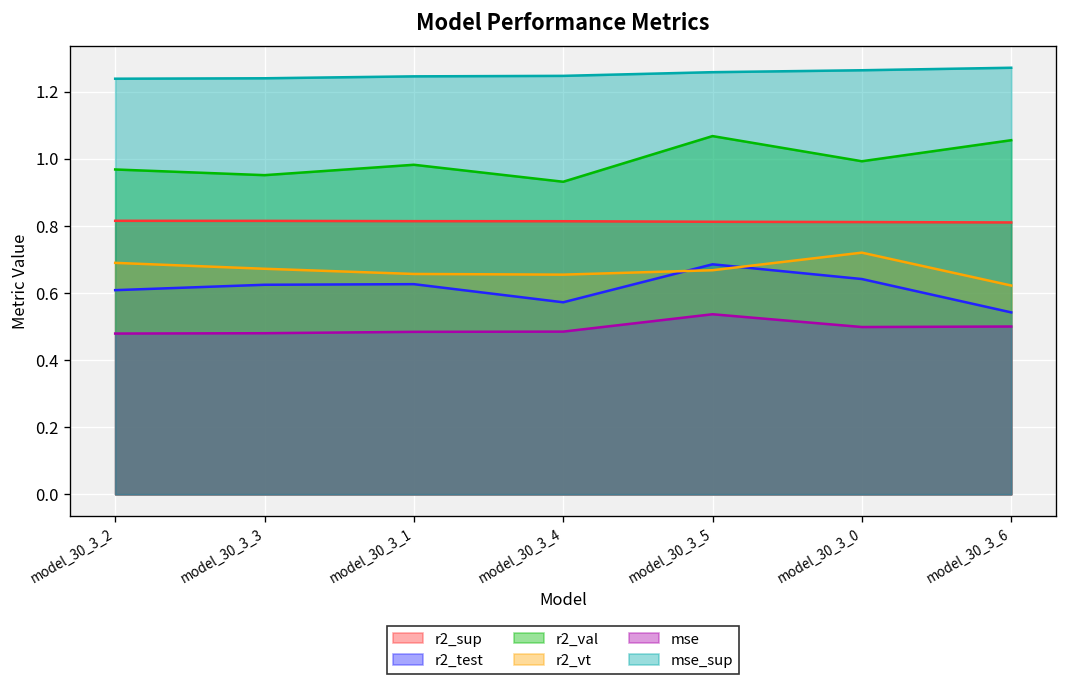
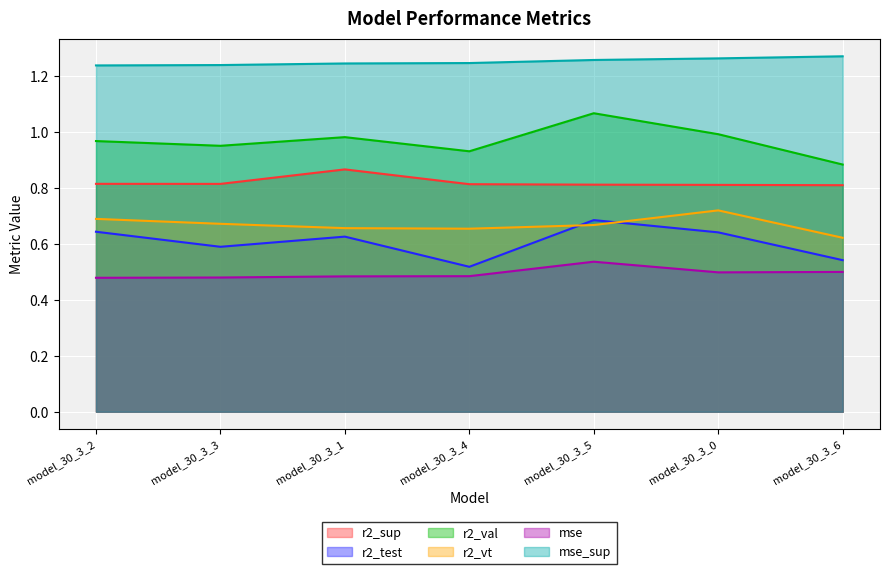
  {
    "r2_sup": {
      "model_30_3_2": 0.81,
      "model_30_3_3": 0.81,
-     "model_30_3_1": 0.81,
+     "model_30_3_1": 0.87,
      "model_30_3_4": 0.81,
      "model_30_3_5": 0.81,
      "model_30_3_0": 0.81,
      "model_30_3_6": 0.81
    },
    "r2_test": {
-     "model_30_3_2": 0.61,
-     "model_30_3_3": 0.62,
+     "model_30_3_2": 0.64,
+     "model_30_3_3": 0.59,
      "model_30_3_1": 0.63,
-     "model_30_3_4": 0.57,
+     "model_30_3_4": 0.52,
      "model_30_3_5": 0.69,
      "model_30_3_0": 0.64,
      "model_30_3_6": 0.54
    },
    "r2_val": {
      "model_30_3_2": 0.97,
      "model_30_3_3": 0.95,
      "model_30_3_1": 0.98,
      "model_30_3_4": 0.93,
      "model_30_3_5": 1.07,
      "model_30_3_0": 0.99,
-     "model_30_3_6": 1.05
+     "model_30_3_6": 0.88
    },
    "r2_vt": {
      "model_30_3_2": 0.69,
      "model_30_3_3": 0.67,
      "model_30_3_1": 0.66,
      "model_30_3_4": 0.65,
      "model_30_3_5": 0.67,
      "model_30_3_0": 0.72,
      "model_30_3_6": 0.62
    },
    "mse": {
      "model_30_3_2": 0.48,
      "model_30_3_3": 0.48,
      "model_30_3_1": 0.48,
      "model_30_3_4": 0.48,
      "model_30_3_5": 0.54,
      "model_30_3_0": 0.50,
      "model_30_3_6": 0.50
    },
    "mse_sup": {
      "model_30_3_2": 1.24,
      "model_30_3_3": 1.24,
      "model_30_3_1": 1.25,
      "model_30_3_4": 1.25,
      "model_30_3_5": 1.26,
      "model_30_3_0": 1.26,
      "model_30_3_6": 1.27
    }
  }
